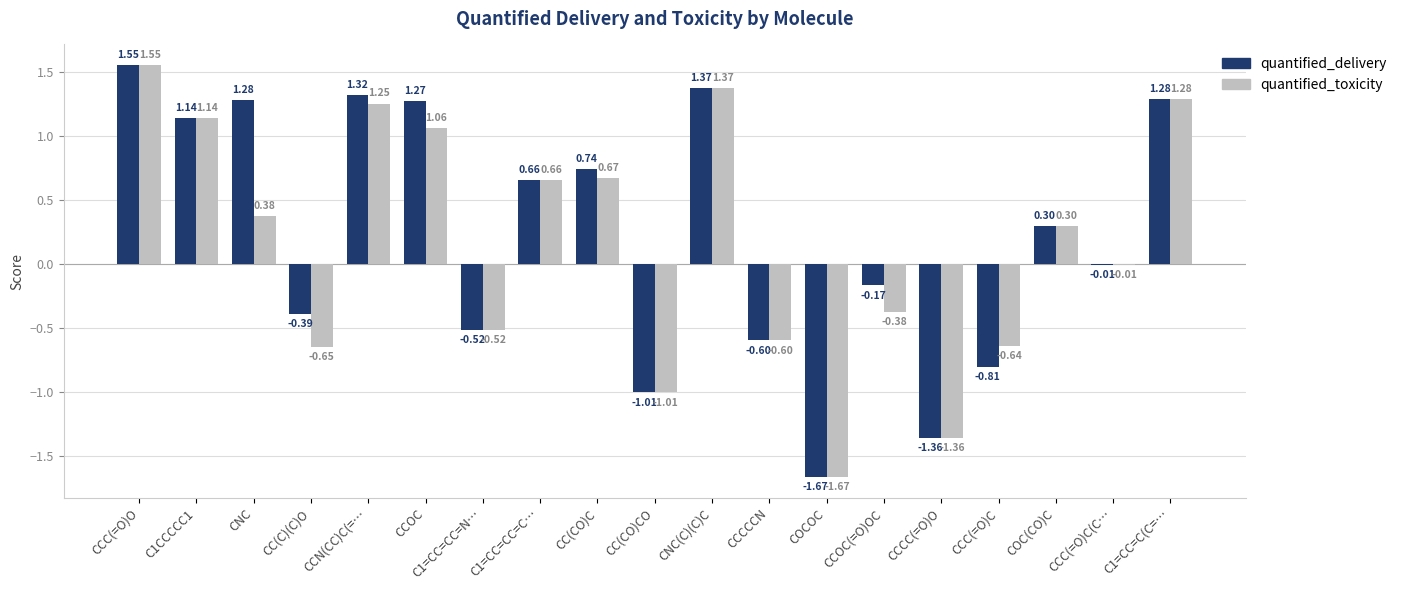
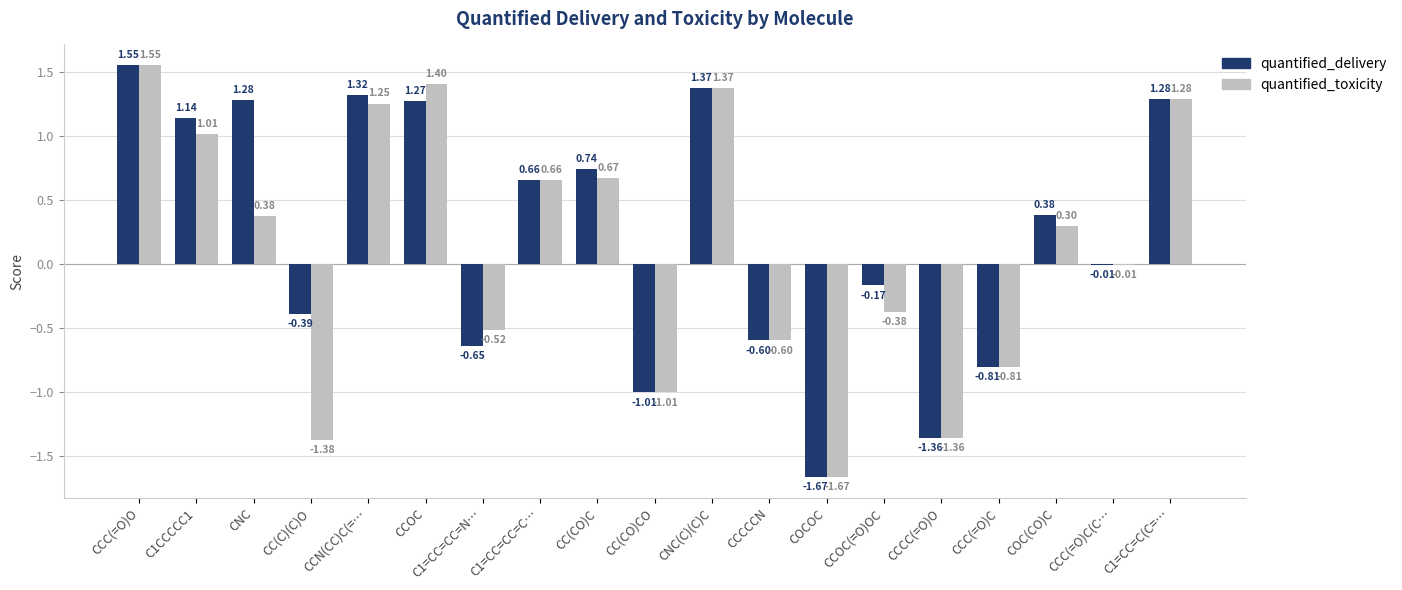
  {
    "quantified_delivery": {
      "CCC(=O)O": 1.55,
      "C1CCCCC1": 1.14,
      "CNC": 1.28,
      "CC(C)(C)O": -0.39,
      "CCN(CC)C(=…": 1.32,
      "CCOC": 1.27,
-     "C1=CC=CC=N…": -0.52,
+     "C1=CC=CC=N…": -0.65,
      "C1=CC=CC=C…": 0.66,
      "CC(CO)C": 0.74,
      "CNC(C)(C)C": 1.37,
      "CCOC(=O)OC": -0.17,
-     "COC(CO)C": 0.30,
+     "COC(CO)C": 0.38,
      "C1=CC=C(C=…": 1.28
    },
    "quantified_toxicity": {
      "CCC(=O)O": 1.55,
-     "C1CCCCC1": 1.14,
+     "C1CCCCC1": 1.01,
      "CNC": 0.38,
-     "CC(C)(C)O": -0.65,
+     "CC(C)(C)O": -1.38,
      "CCN(CC)C(=…": 1.25,
-     "CCOC": 1.06,
+     "CCOC": 1.40,
      "C1=CC=CC=N…": -0.52,
      "C1=CC=CC=C…": 0.66,
      "CC(CO)C": 0.67,
      "CNC(C)(C)C": 1.37,
      "CCOC(=O)OC": -0.38,
-     "CCC(=O)C": -0.64,
+     "CCC(=O)C": -0.81,
      "COC(CO)C": 0.30,
      "C1=CC=C(C=…": 1.28
    }
  }
